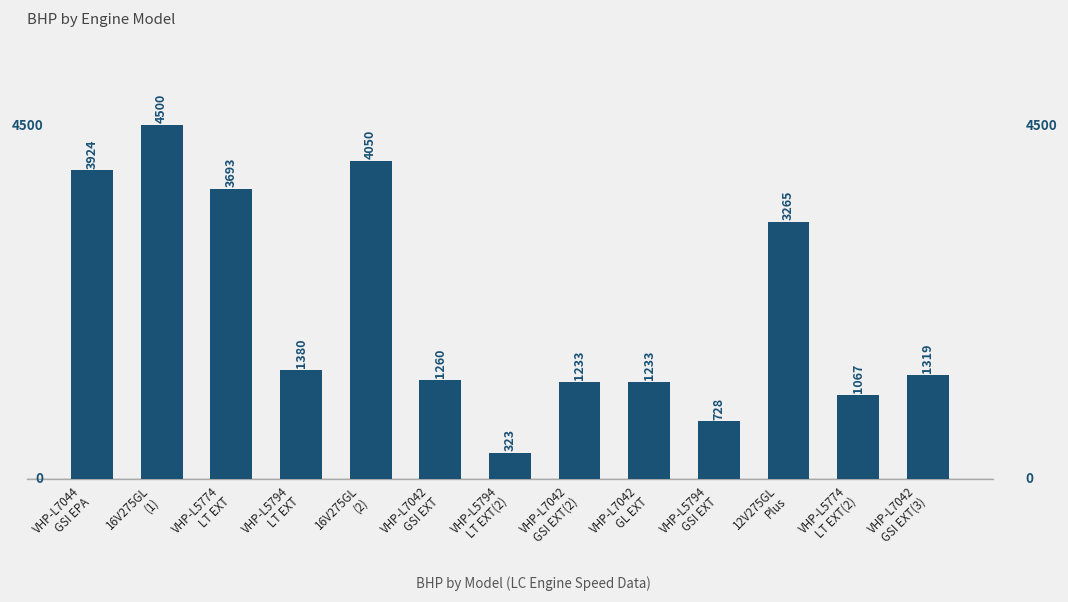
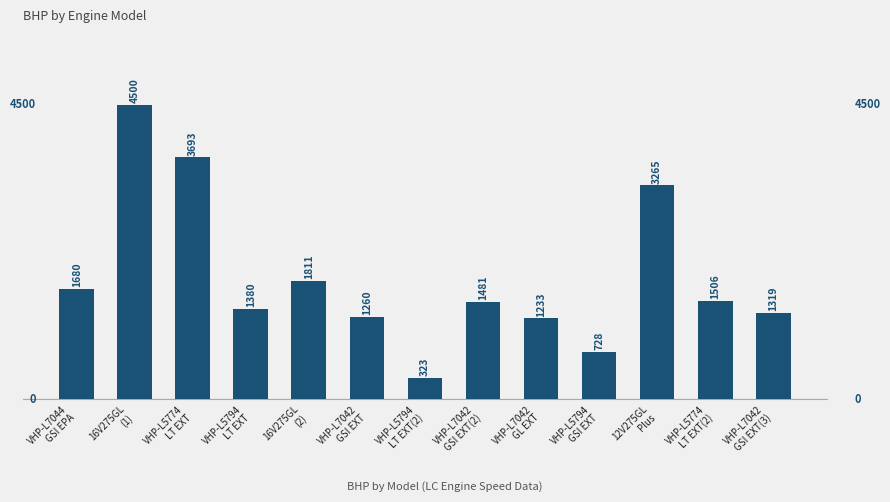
  {
-   "VHP-L7044 GSI EPA": 3924,
+   "VHP-L7044 GSI EPA": 1680,
    "16V275GL (1)": 4500,
    "VHP-L5774 LT EXT": 3693,
    "VHP-L5794 LT EXT": 1380,
-   "16V275GL (2)": 4050,
+   "16V275GL (2)": 1811,
    "VHP-L7042 GSI EXT": 1260,
    "VHP-L5794 LT EXT(2)": 323,
-   "VHP-L7042 GSI EXT(2)": 1233,
+   "VHP-L7042 GSI EXT(2)": 1481,
    "VHP-L7042 GL EXT": 1233,
    "VHP-L5794 GSI EXT": 728,
    "12V275GL Plus": 3265,
-   "VHP-L5774 LT EXT(2)": 1067,
+   "VHP-L5774 LT EXT(2)": 1506,
    "VHP-L7042 GSI EXT(3)": 1319
  }
